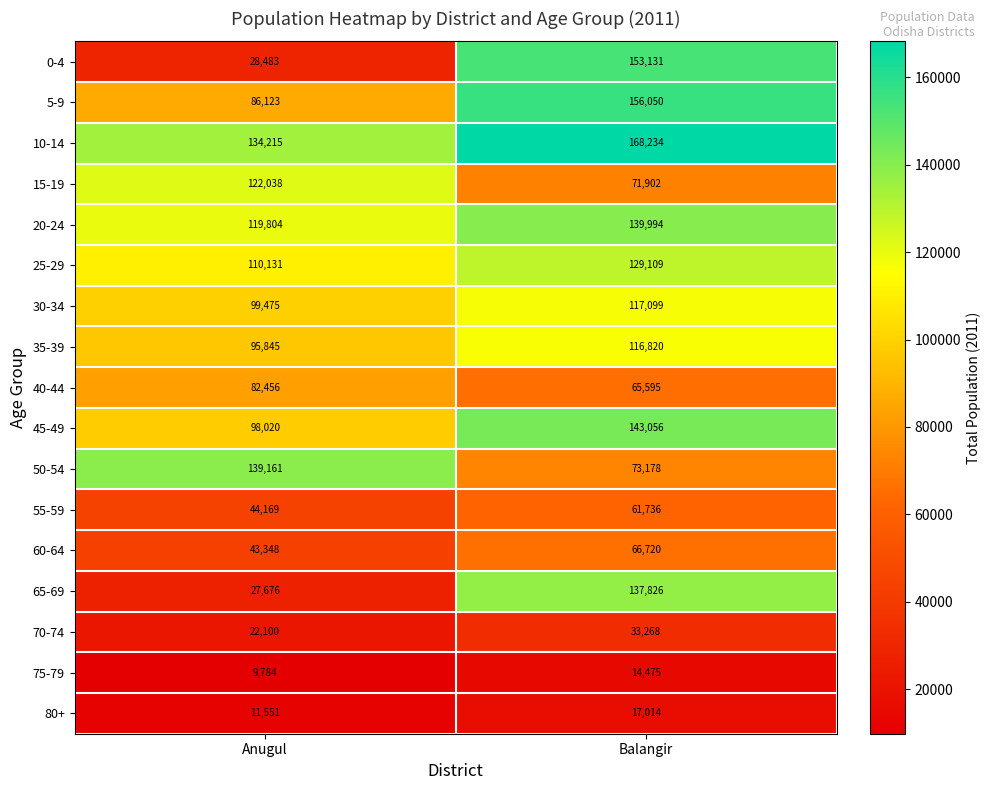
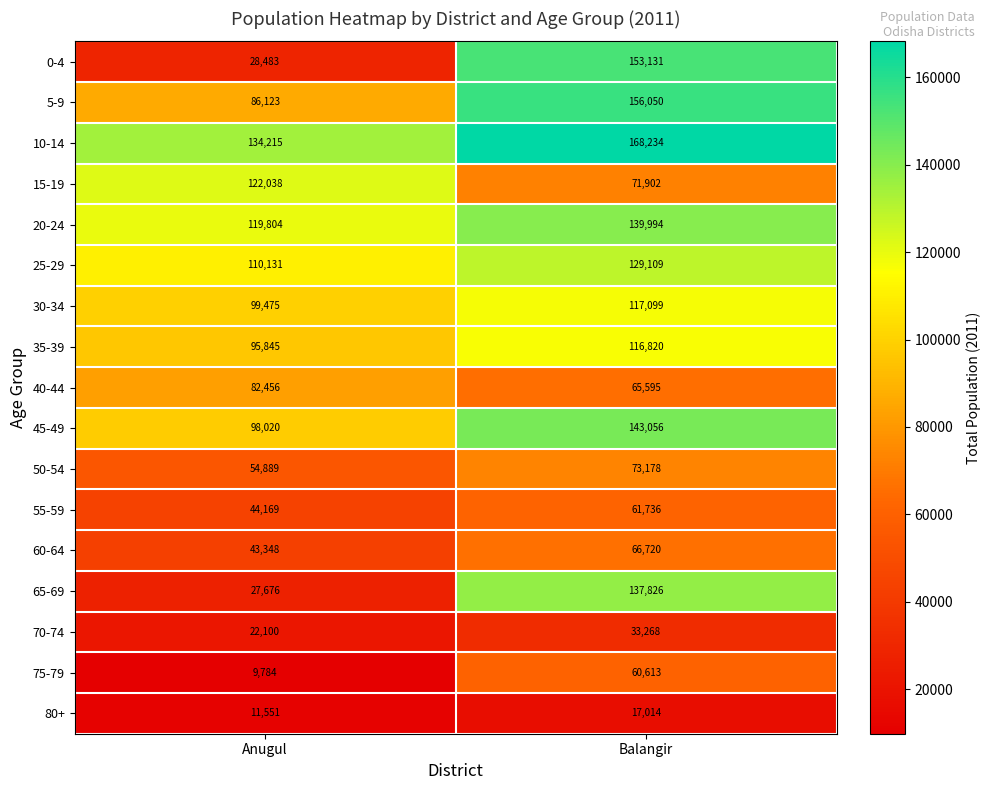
  {
    "0-4": {
      "Anugul": "28,483",
      "Balangir": "153,131"
    },
    "5-9": {
      "Anugul": "86,123",
      "Balangir": "156,050"
    },
    "10-14": {
      "Anugul": "134,215",
      "Balangir": "168,234"
    },
    "15-19": {
      "Anugul": "122,038",
      "Balangir": "71,902"
    },
    "20-24": {
      "Anugul": "119,804",
      "Balangir": "139,994"
    },
    "25-29": {
      "Anugul": "110,131",
      "Balangir": "129,109"
    },
    "30-34": {
      "Anugul": "99,475",
      "Balangir": "117,099"
    },
    "35-39": {
      "Anugul": "95,845",
      "Balangir": "116,820"
    },
    "40-44": {
      "Anugul": "82,456",
      "Balangir": "65,595"
    },
    "45-49": {
      "Anugul": "98,020",
      "Balangir": "143,056"
    },
    "50-54": {
-     "Anugul": "139,161",
+     "Anugul": "54,889",
      "Balangir": "73,178"
    },
    "55-59": {
      "Anugul": "44,169",
      "Balangir": "61,736"
    },
    "60-64": {
      "Anugul": "43,348",
      "Balangir": "66,720"
    },
    "65-69": {
      "Anugul": "27,676",
      "Balangir": "137,826"
    },
    "70-74": {
      "Anugul": "22,100",
      "Balangir": "33,268"
    },
    "75-79": {
      "Anugul": "9,784",
-     "Balangir": "14,475"
+     "Balangir": "60,613"
    },
    "80+": {
      "Anugul": "11,551",
      "Balangir": "17,014"
    }
  }
